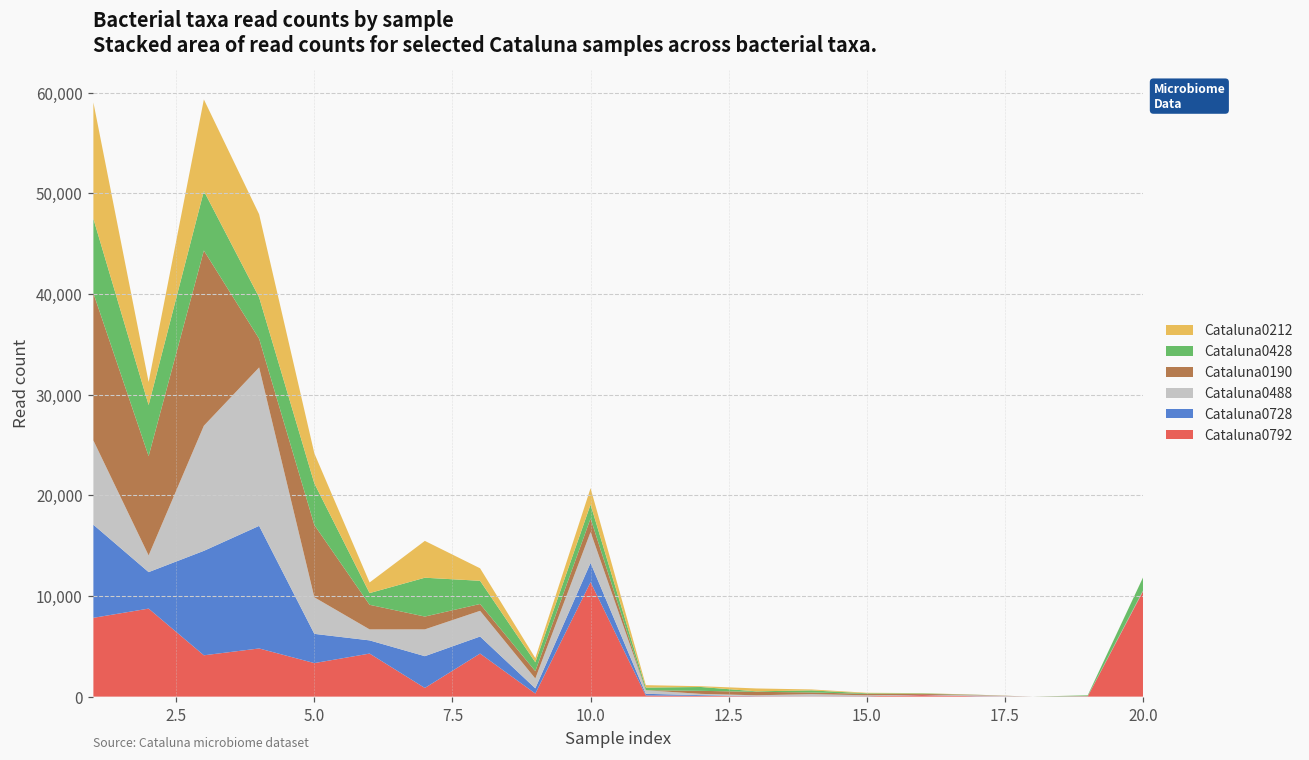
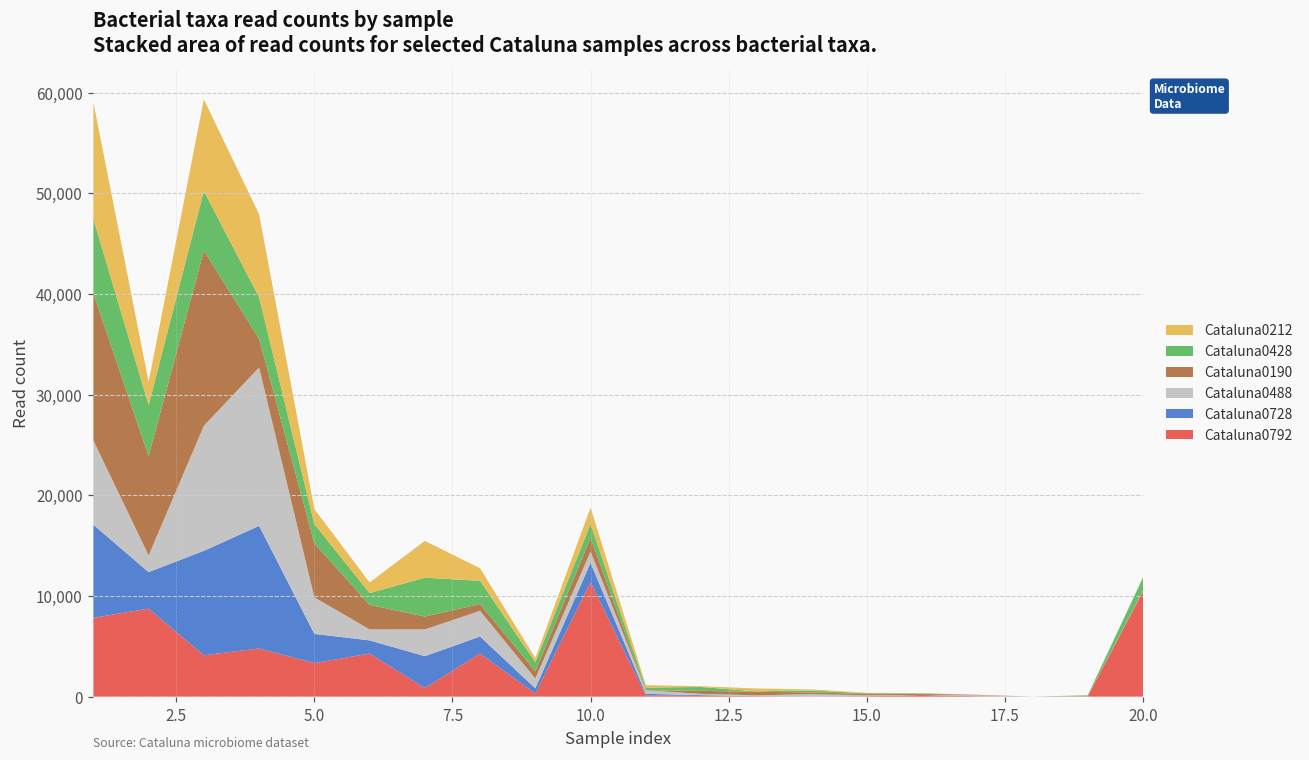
  {
    "Cataluna0792": {
      "5.0": "3,000",
      "10.0": "11,000"
    },
    "Cataluna0728": {
      "5.0": "3,000",
      "10.0": "2,000"
    },
    "Cataluna0488": {
      "5.0": "4,000",
-     "10.0": "3,000"
+     "10.0": "1,000"
    },
    "Cataluna0190": {
-     "5.0": "7,000",
+     "5.0": "5,000",
      "10.0": "1,000"
    },
    "Cataluna0428": {
-     "5.0": "4,000",
+     "5.0": "2,000",
      "10.0": "1,000"
    },
    "Cataluna0212": {
-     "5.0": "3,000",
+     "5.0": "2,000",
      "10.0": "2,000"
    }
  }
